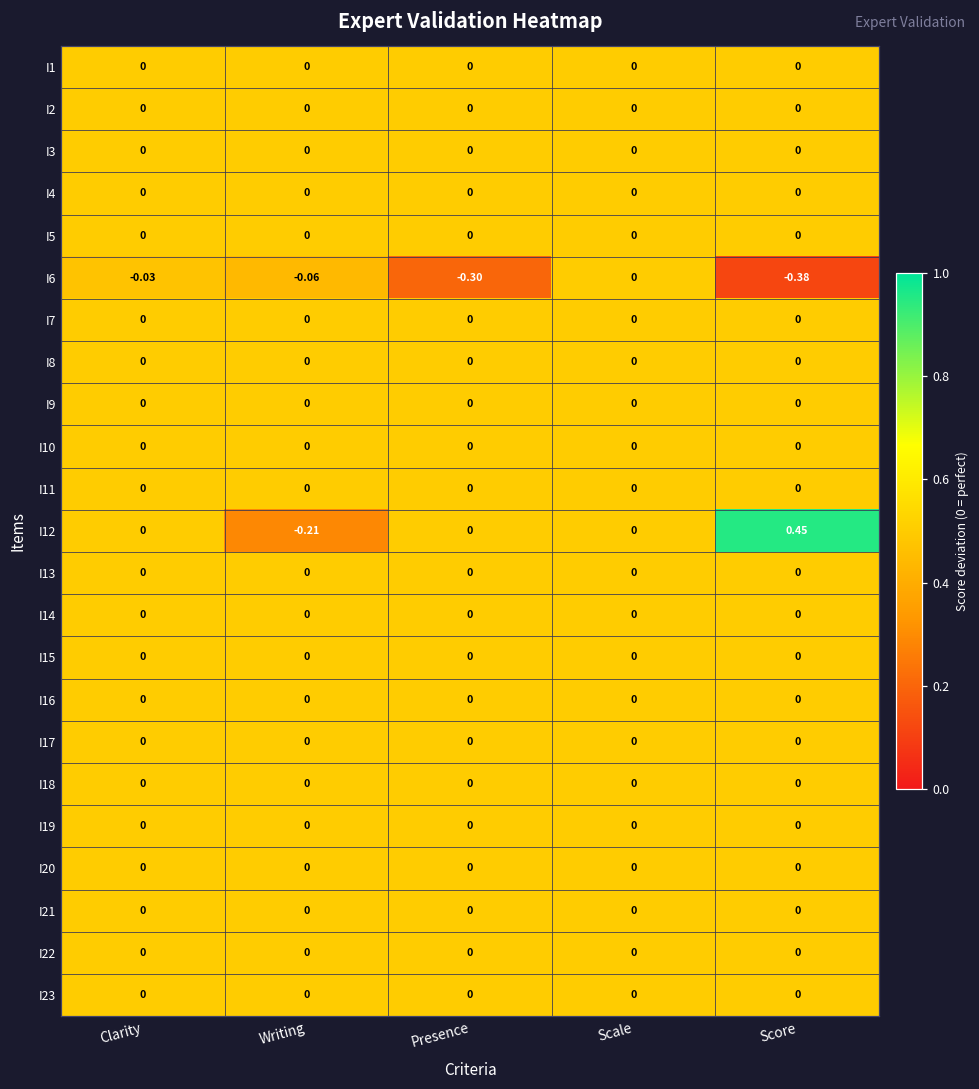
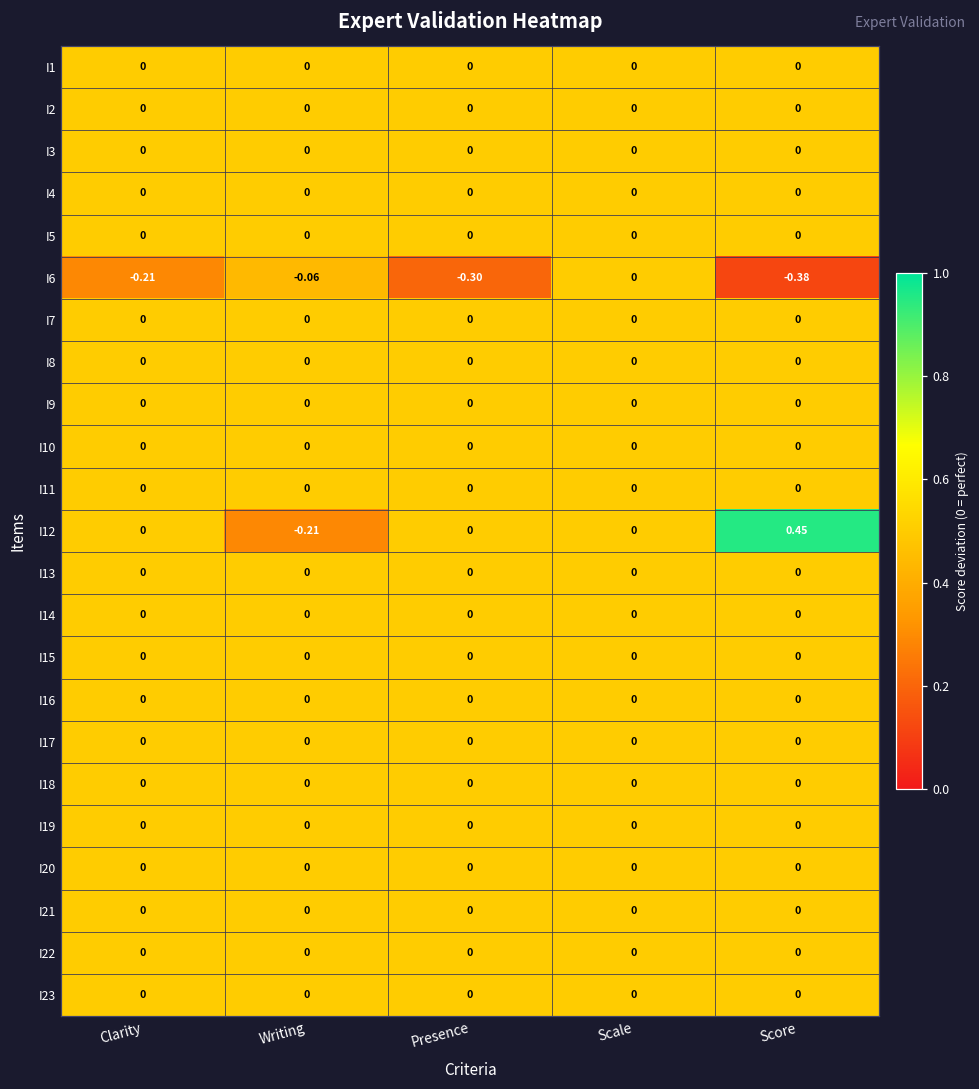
  {
    "I1": {
      "Clarity": 0,
      "Writing": 0,
      "Presence": 0,
      "Scale": 0,
      "Score": 0
    },
    "I2": {
      "Clarity": 0,
      "Writing": 0,
      "Presence": 0,
      "Scale": 0,
      "Score": 0
    },
    "I3": {
      "Clarity": 0,
      "Writing": 0,
      "Presence": 0,
      "Scale": 0,
      "Score": 0
    },
    "I4": {
      "Clarity": 0,
      "Writing": 0,
      "Presence": 0,
      "Scale": 0,
      "Score": 0
    },
    "I5": {
      "Clarity": 0,
      "Writing": 0,
      "Presence": 0,
      "Scale": 0,
      "Score": 0
    },
    "I6": {
-     "Clarity": -0.03,
+     "Clarity": -0.21,
      "Writing": -0.06,
      "Presence": -0.30,
      "Scale": 0,
      "Score": -0.38
    },
    "I7": {
      "Clarity": 0,
      "Writing": 0,
      "Presence": 0,
      "Scale": 0,
      "Score": 0
    },
    "I8": {
      "Clarity": 0,
      "Writing": 0,
      "Presence": 0,
      "Scale": 0,
      "Score": 0
    },
    "I9": {
      "Clarity": 0,
      "Writing": 0,
      "Presence": 0,
      "Scale": 0,
      "Score": 0
    },
    "I10": {
      "Clarity": 0,
      "Writing": 0,
      "Presence": 0,
      "Scale": 0,
      "Score": 0
    },
    "I11": {
      "Clarity": 0,
      "Writing": 0,
      "Presence": 0,
      "Scale": 0,
      "Score": 0
    },
    "I12": {
      "Clarity": 0,
      "Writing": -0.21,
      "Presence": 0,
      "Scale": 0,
      "Score": 0.45
    },
    "I13": {
      "Clarity": 0,
      "Writing": 0,
      "Presence": 0,
      "Scale": 0,
      "Score": 0
    },
    "I14": {
      "Clarity": 0,
      "Writing": 0,
      "Presence": 0,
      "Scale": 0,
      "Score": 0
    },
    "I15": {
      "Clarity": 0,
      "Writing": 0,
      "Presence": 0,
      "Scale": 0,
      "Score": 0
    },
    "I16": {
      "Clarity": 0,
      "Writing": 0,
      "Presence": 0,
      "Scale": 0,
      "Score": 0
    },
    "I17": {
      "Clarity": 0,
      "Writing": 0,
      "Presence": 0,
      "Scale": 0,
      "Score": 0
    },
    "I18": {
      "Clarity": 0,
      "Writing": 0,
      "Presence": 0,
      "Scale": 0,
      "Score": 0
    },
    "I19": {
      "Clarity": 0,
      "Writing": 0,
      "Presence": 0,
      "Scale": 0,
      "Score": 0
    },
    "I20": {
      "Clarity": 0,
      "Writing": 0,
      "Presence": 0,
      "Scale": 0,
      "Score": 0
    },
    "I21": {
      "Clarity": 0,
      "Writing": 0,
      "Presence": 0,
      "Scale": 0,
      "Score": 0
    },
    "I22": {
      "Clarity": 0,
      "Writing": 0,
      "Presence": 0,
      "Scale": 0,
      "Score": 0
    },
    "I23": {
      "Clarity": 0,
      "Writing": 0,
      "Presence": 0,
      "Scale": 0,
      "Score": 0
    }
  }
